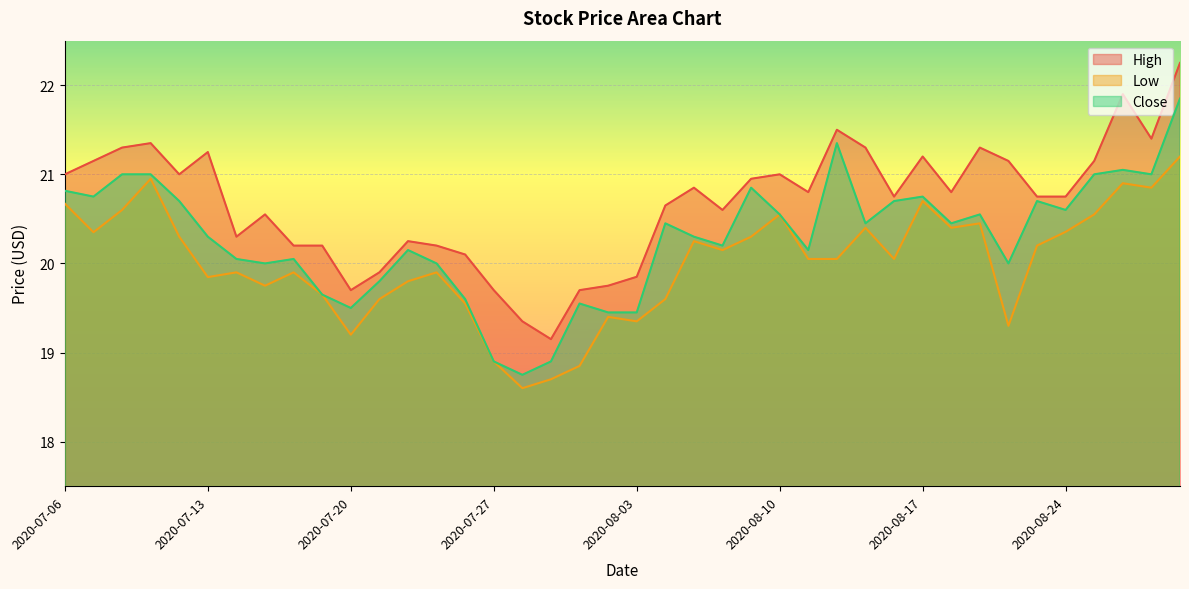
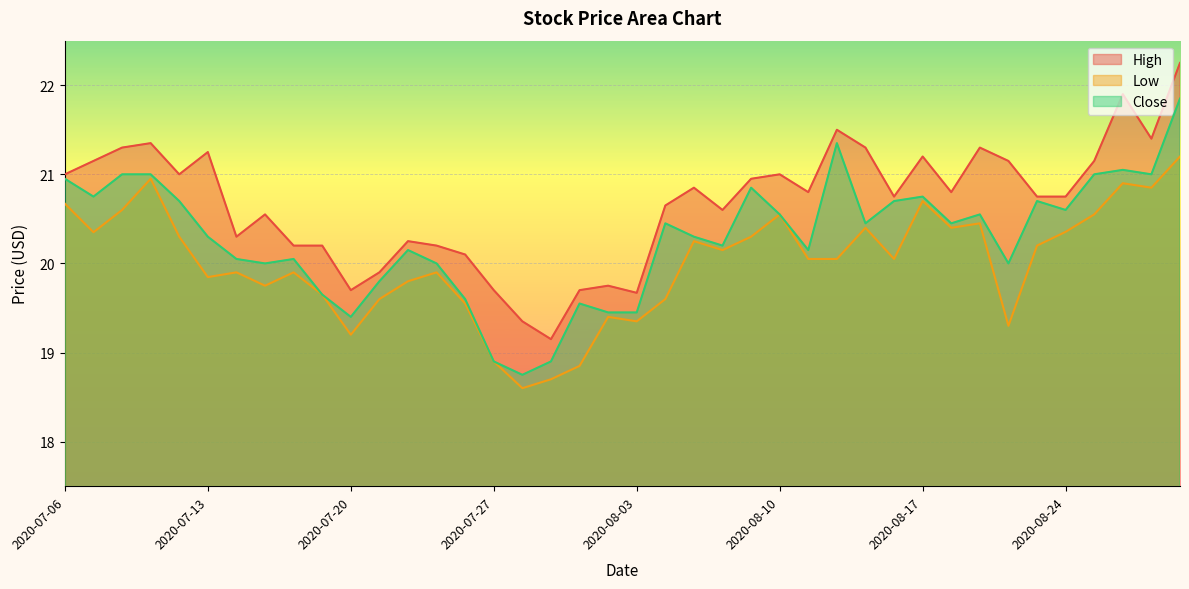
  {
    "High": {
      "2020-07-06": 21.0,
      "2020-07-13": 21.3,
      "2020-07-20": 19.7,
      "2020-07-27": 19.7,
-     "2020-08-03": 19.9,
+     "2020-08-03": 19.7,
      "2020-08-10": 21.0,
      "2020-08-17": 21.2,
      "2020-08-24": 20.8
    },
    "Low": {
      "2020-07-06": 20.7,
      "2020-07-13": 19.8,
      "2020-07-20": 19.2,
      "2020-08-03": 19.4,
      "2020-08-17": 20.7,
      "2020-08-24": 20.4
    },
    "Close": {
-     "2020-07-06": 20.8,
+     "2020-07-06": 21.0,
      "2020-07-13": 20.3,
-     "2020-07-20": 19.5,
+     "2020-07-20": 19.4,
      "2020-08-03": 19.5,
      "2020-08-17": 20.8,
      "2020-08-24": 20.6
    }
  }
